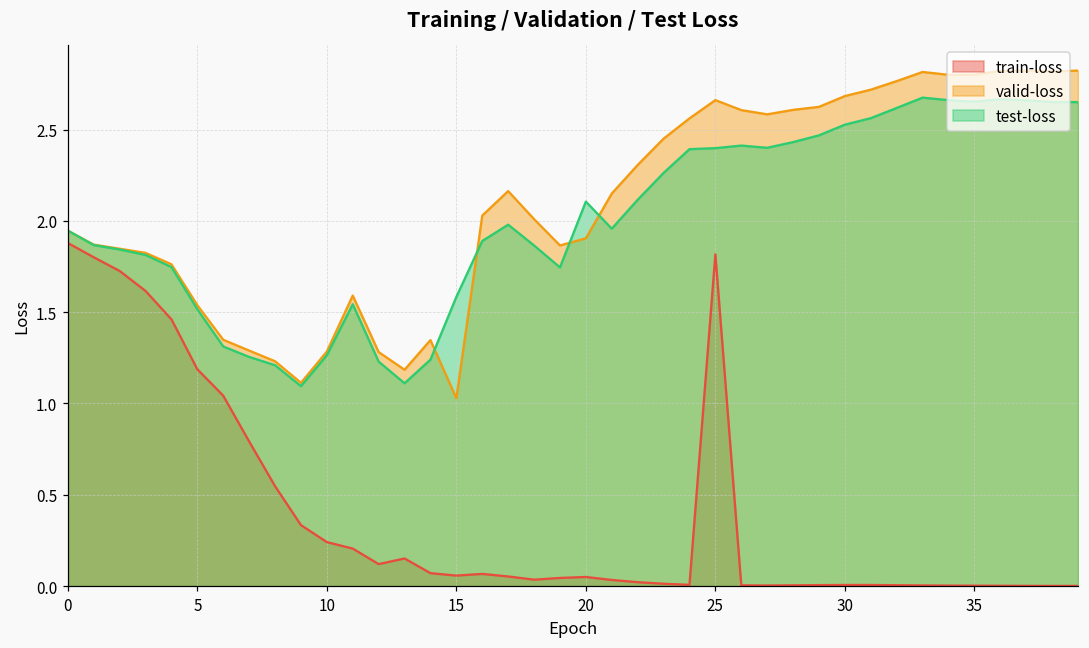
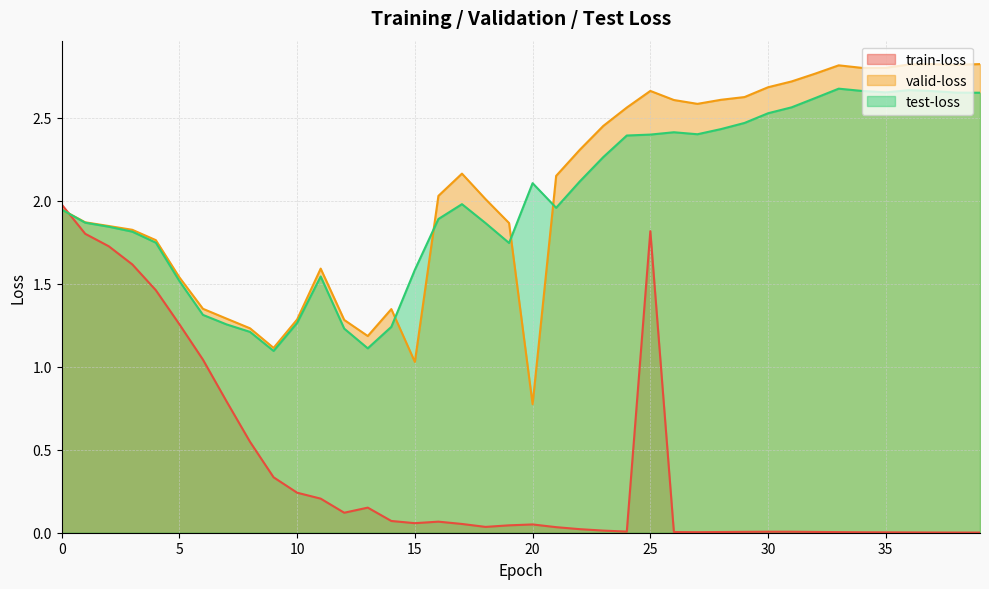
  {
    "train-loss": {
-     "0": 1.88,
-     "5": 1.19,
+     "0": 1.98,
+     "5": 1.26,
      "10": 0.24,
      "15": 0.06,
      "20": 0.05,
      "25": 1.82,
      "30": 0.01,
      "35": 0.00
    },
    "valid-loss": {
      "5": 1.54,
      "10": 1.28,
      "15": 1.03,
-     "20": 1.90,
+     "20": 0.77,
      "25": 2.66,
      "30": 2.68
    },
    "test-loss": {
      "5": 1.52,
      "10": 1.26,
      "15": 1.58,
      "20": 2.11,
      "25": 2.40,
      "30": 2.53
    }
  }
